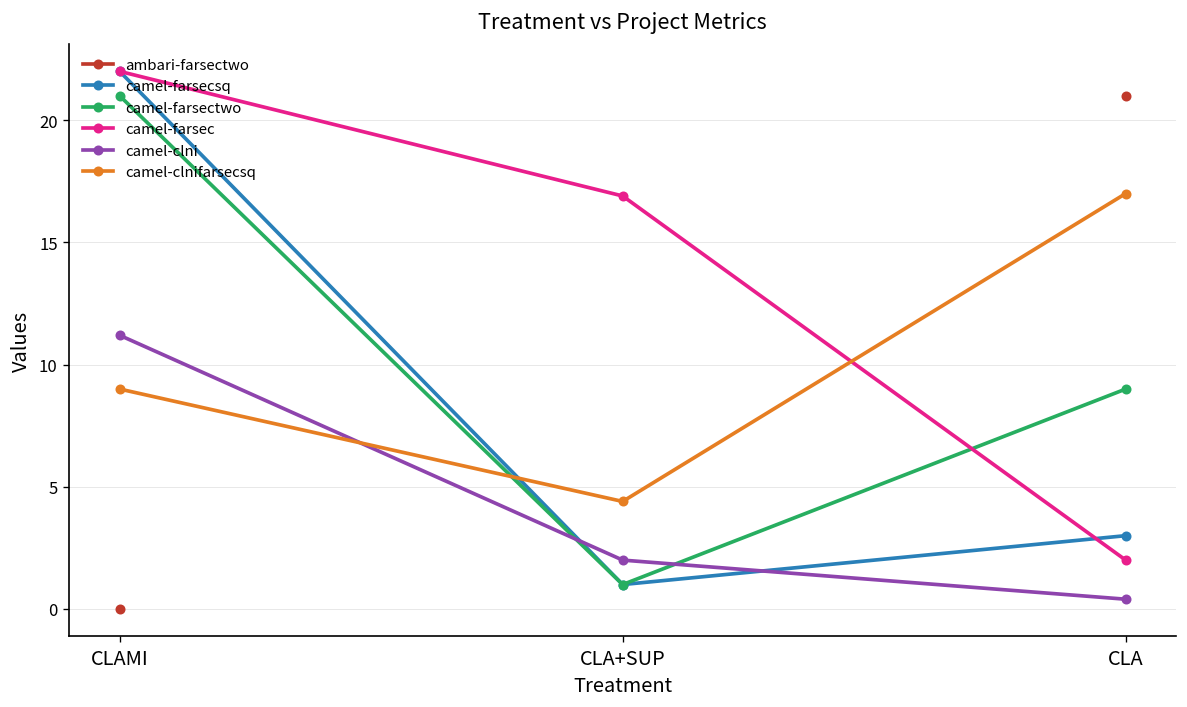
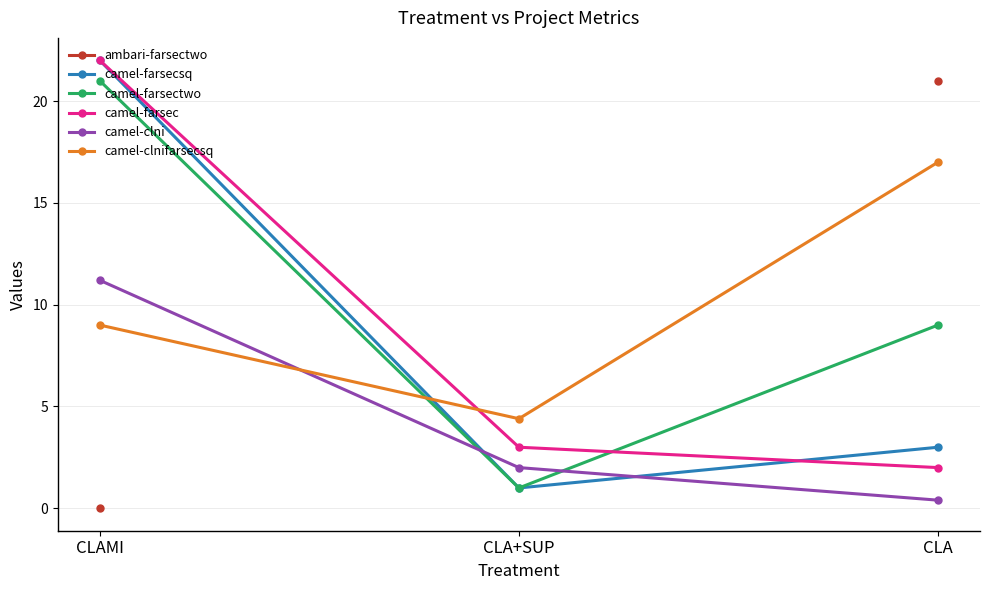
  {
    "ambari-farsectwo": {
      "CLAMI": 0.0,
      "CLA": 21.0
    },
    "camel-farsecsq": {
      "CLA": 3.0
    },
    "camel-farsectwo": {
      "CLAMI": 21.0,
      "CLA": 9.0
    },
    "camel-farsec": {
-     "CLA+SUP": 16.9,
+     "CLA+SUP": 3.0,
      "CLA": 2.0
    },
    "camel-clni": {
      "CLAMI": 11.2,
      "CLA+SUP": 2.0,
      "CLA": 0.4
    },
    "camel-clnifarsecsq": {
      "CLAMI": 9.0,
      "CLA+SUP": 4.4,
      "CLA": 17.0
    }
  }
